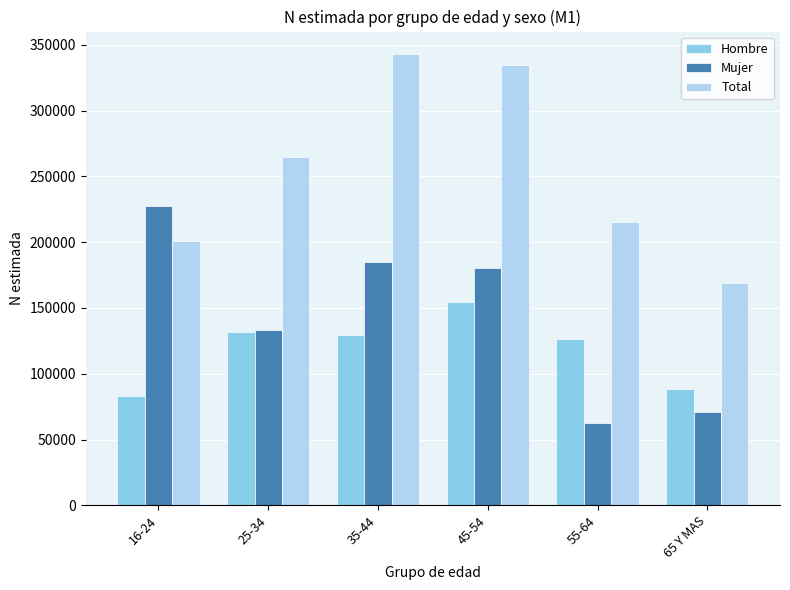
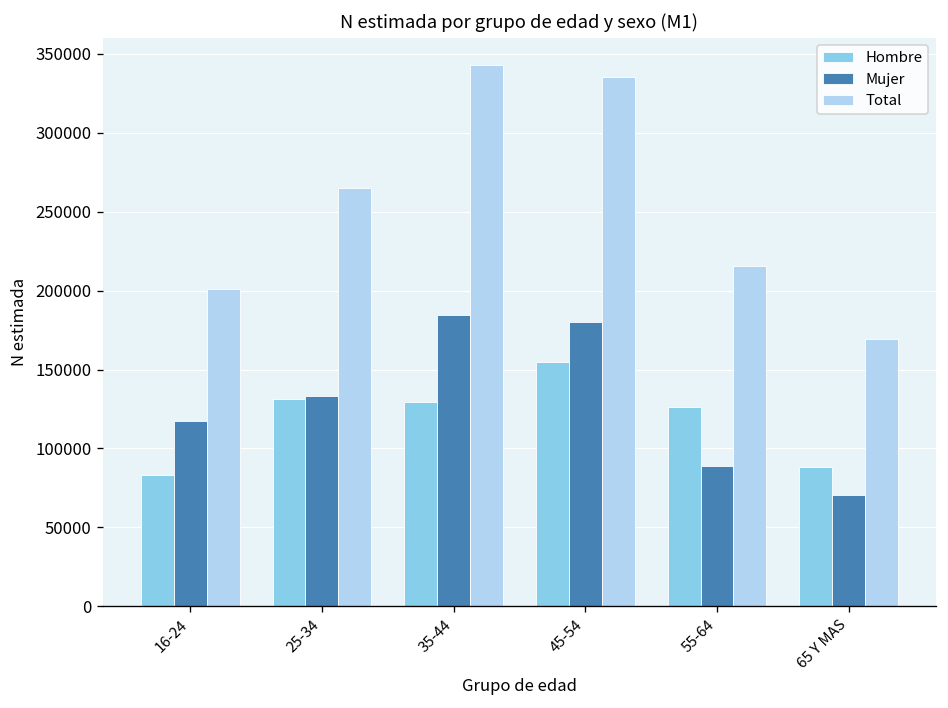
  {
    "Mujer": {
-     "16-24": 227000,
+     "16-24": 118000,
      "25-34": 133000,
      "35-44": 185000,
      "45-54": 180000,
-     "55-64": 62000,
+     "55-64": 89000,
      "65 Y MAS": 71000
    }
  }
